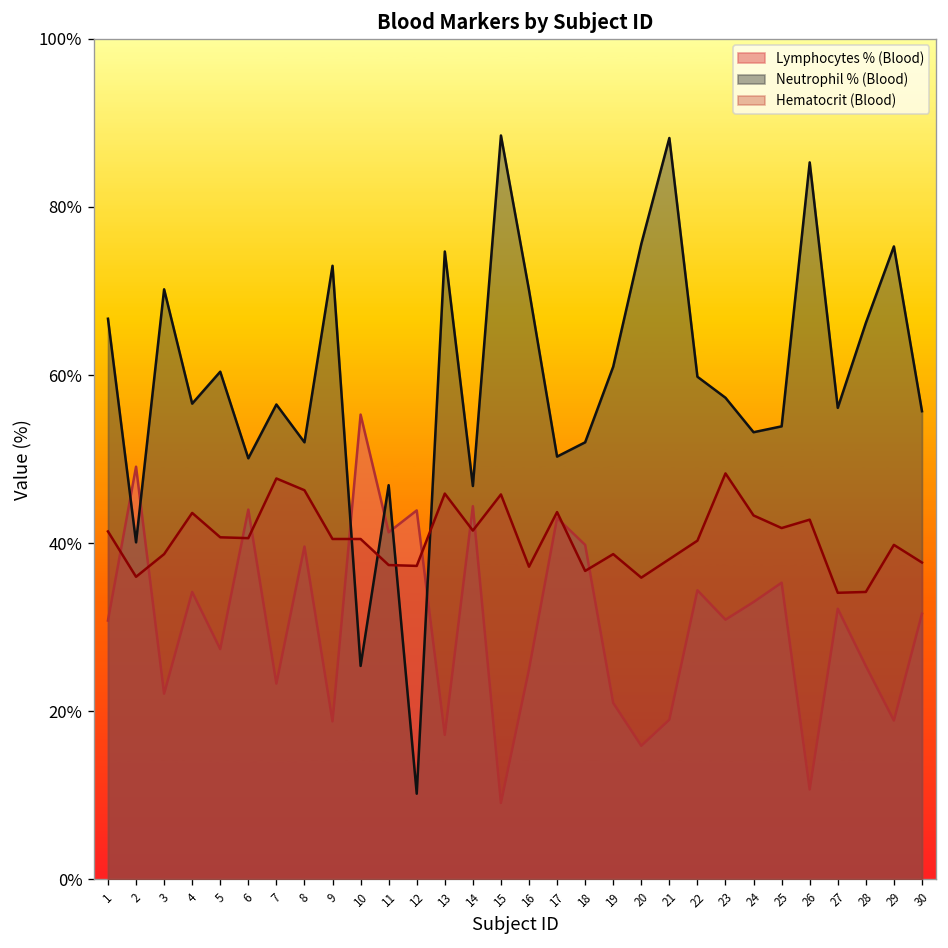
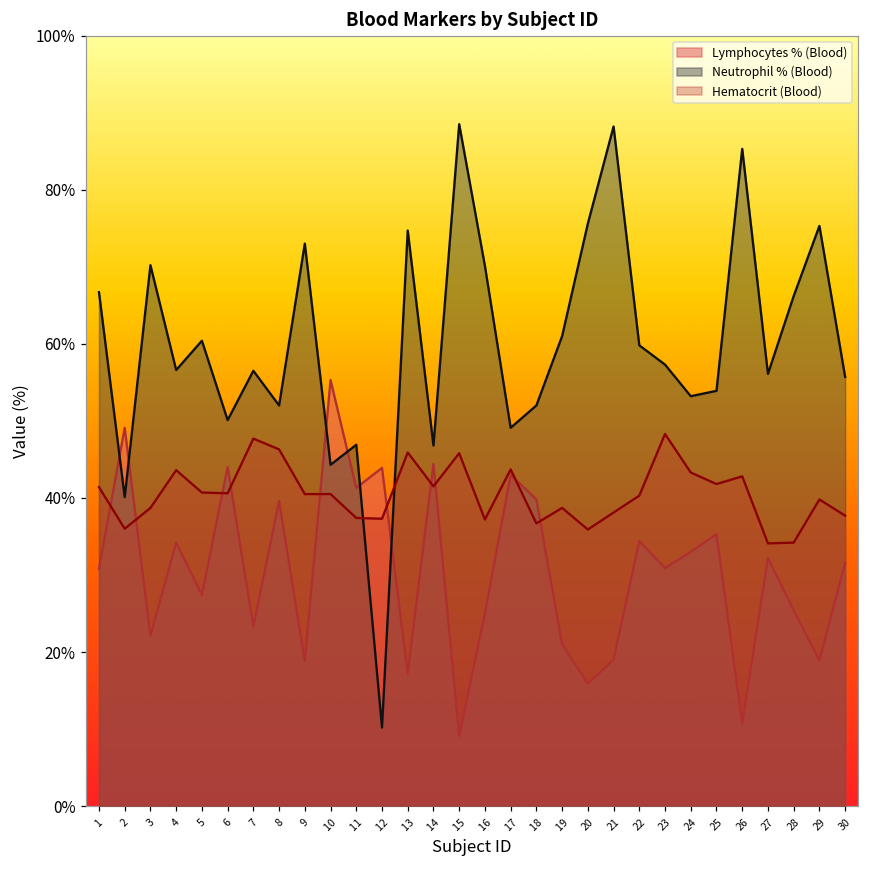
  {
    "Neutrophil % (Blood)": {
      "1": "67%",
      "2": "40%",
      "3": "70%",
      "4": "57%",
      "5": "60%",
      "6": "50%",
      "7": "57%",
      "8": "52%",
      "9": "73%",
-     "10": "25%",
+     "10": "44%",
      "11": "47%",
      "12": "10%",
      "13": "75%",
      "14": "47%",
      "15": "89%",
      "16": "70%",
-     "17": "50%",
+     "17": "49%",
      "18": "52%",
      "19": "61%",
      "20": "76%",
      "21": "88%",
      "22": "60%",
      "23": "57%",
      "24": "53%",
      "25": "54%",
      "26": "85%",
      "27": "56%",
      "28": "66%",
      "29": "75%",
      "30": "56%"
    }
  }
